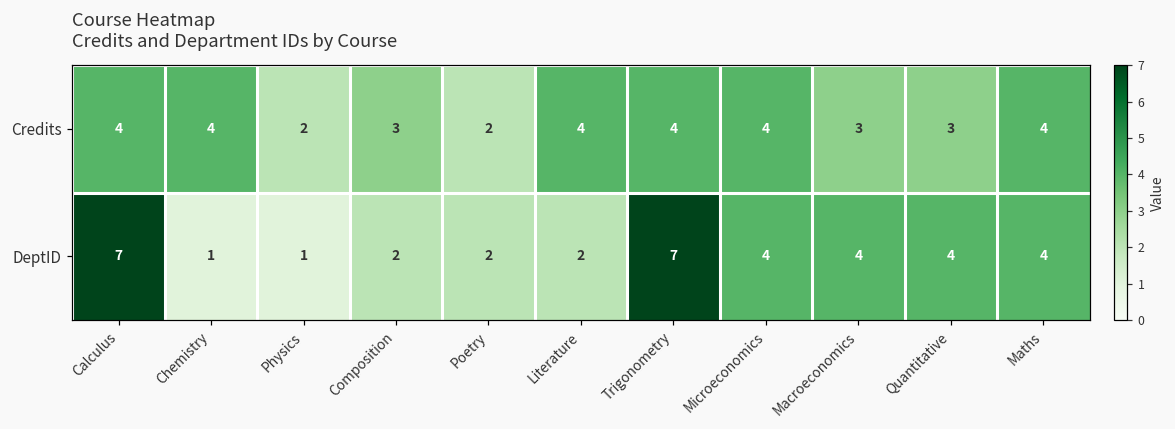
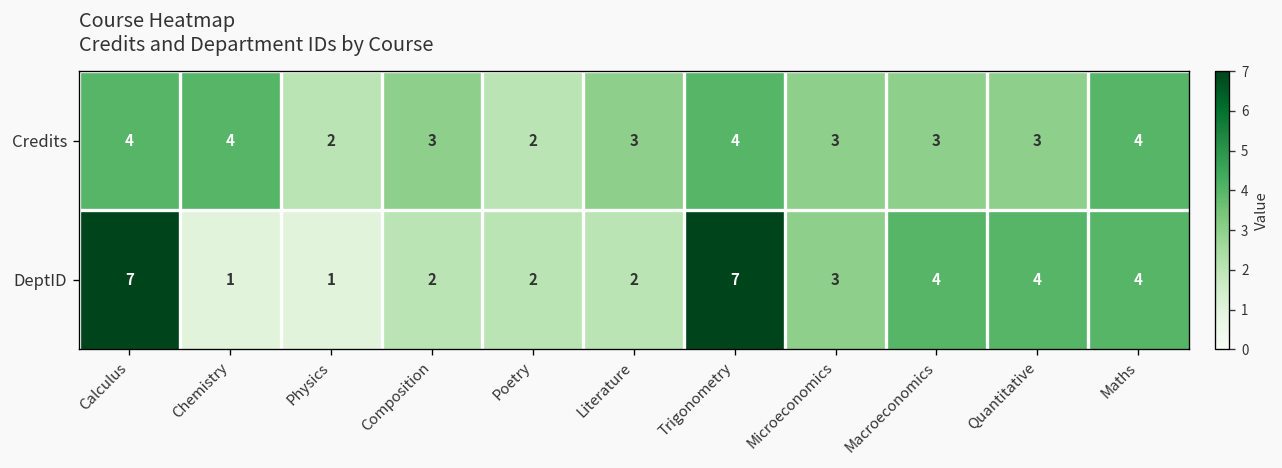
  {
    "Credits": {
      "Calculus": 4,
      "Chemistry": 4,
      "Physics": 2,
      "Composition": 3,
      "Poetry": 2,
-     "Literature": 4,
+     "Literature": 3,
      "Trigonometry": 4,
-     "Microeconomics": 4,
+     "Microeconomics": 3,
      "Macroeconomics": 3,
      "Quantitative": 3,
      "Maths": 4
    },
    "DeptID": {
      "Calculus": 7,
      "Chemistry": 1,
      "Physics": 1,
      "Composition": 2,
      "Poetry": 2,
      "Literature": 2,
      "Trigonometry": 7,
-     "Microeconomics": 4,
+     "Microeconomics": 3,
      "Macroeconomics": 4,
      "Quantitative": 4,
      "Maths": 4
    }
  }
